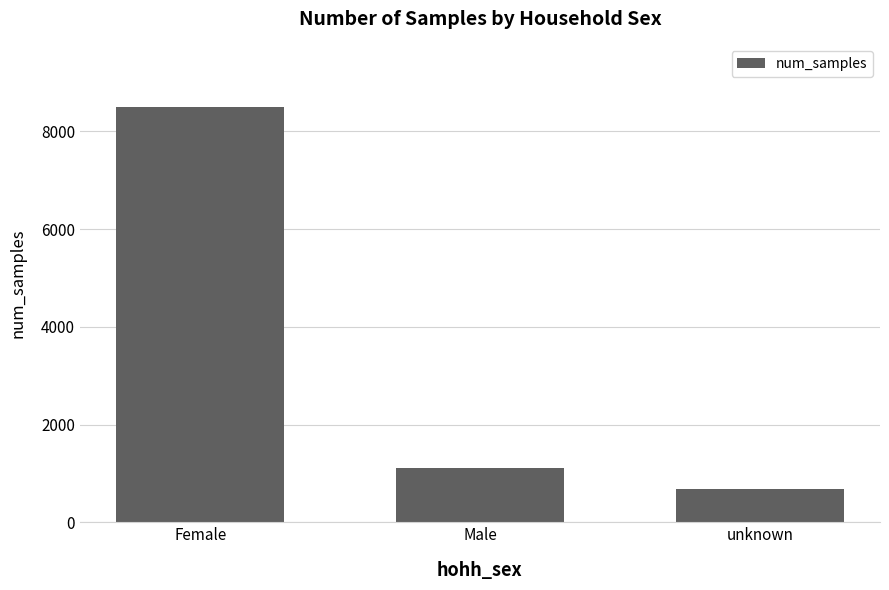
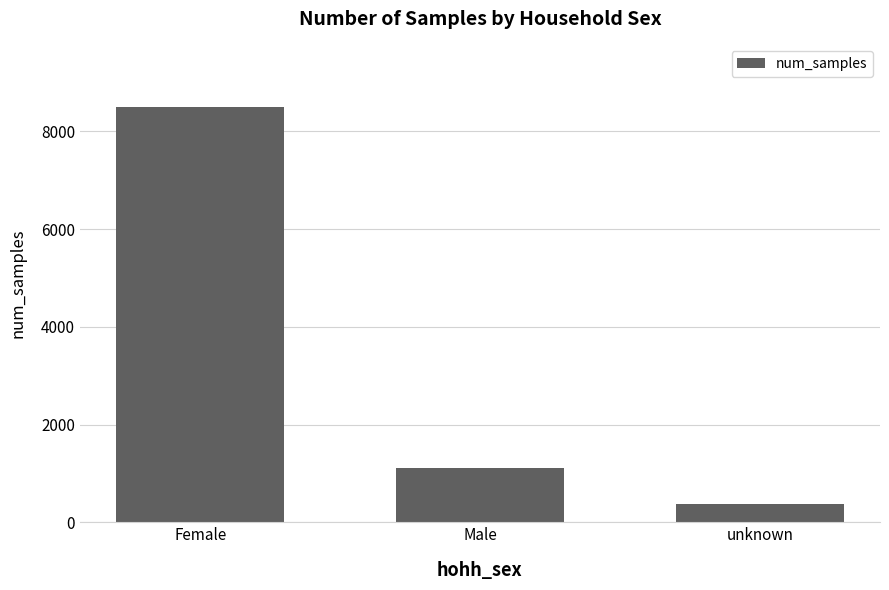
  {
    "Female": 8500,
    "Male": 1100,
-   "unknown": 700
+   "unknown": 400
  }
